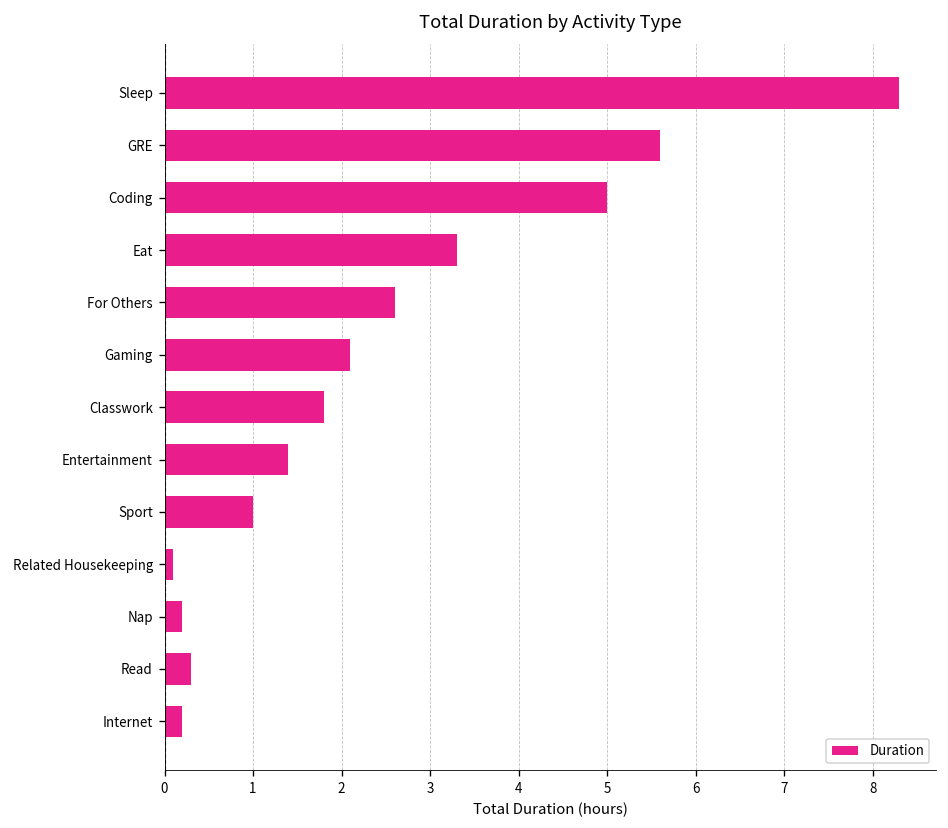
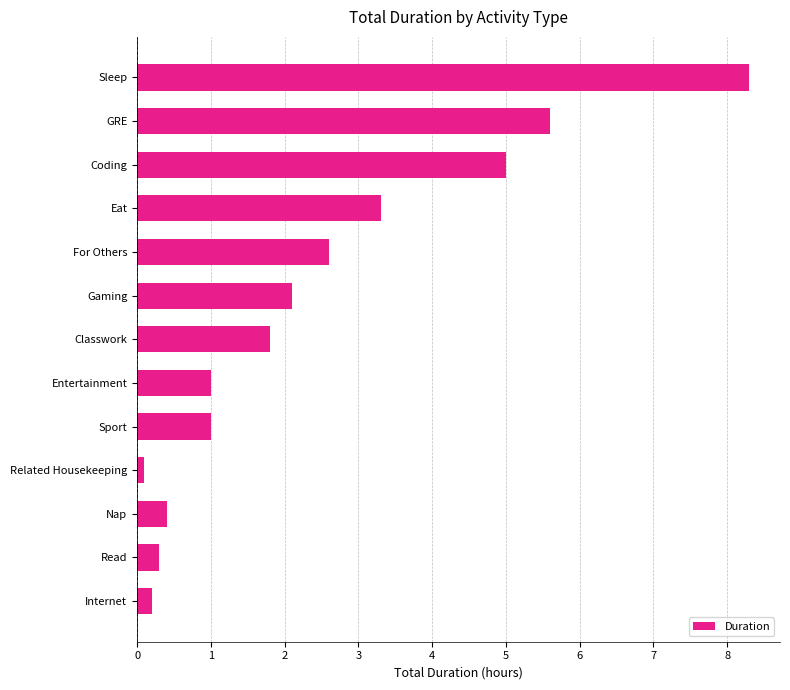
  {
    "Sleep": 8.3,
    "GRE": 5.6,
    "Coding": 5.0,
    "Eat": 3.3,
    "For Others": 2.6,
    "Gaming": 2.1,
    "Classwork": 1.8,
-   "Entertainment": 1.4,
+   "Entertainment": 1.0,
    "Sport": 1.0,
    "Related Housekeeping": 0.1,
-   "Nap": 0.2,
+   "Nap": 0.4,
    "Read": 0.3,
    "Internet": 0.2
  }
